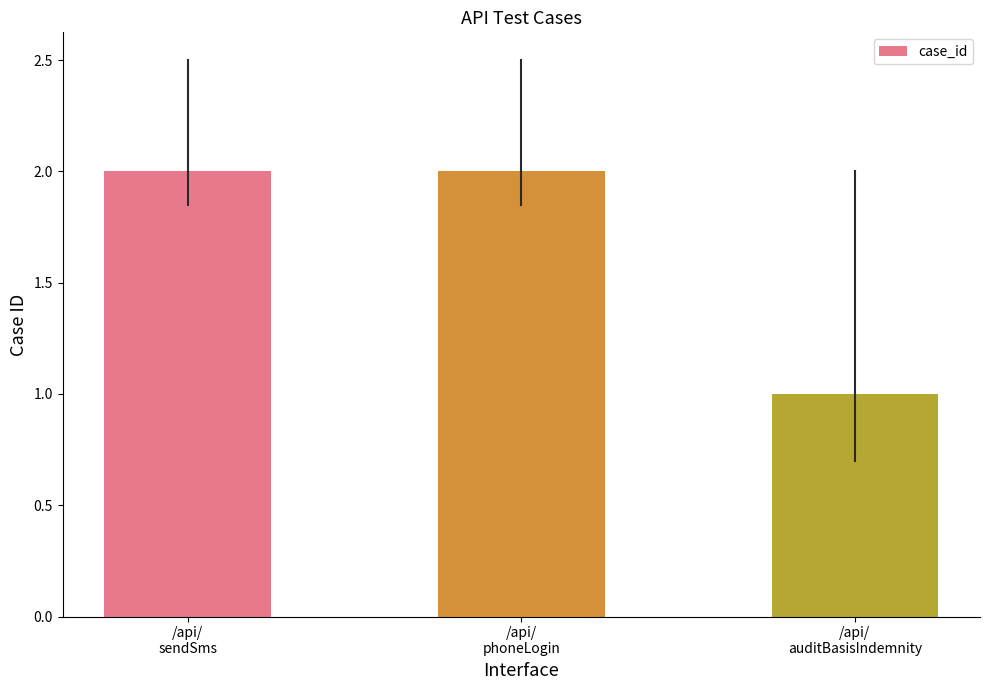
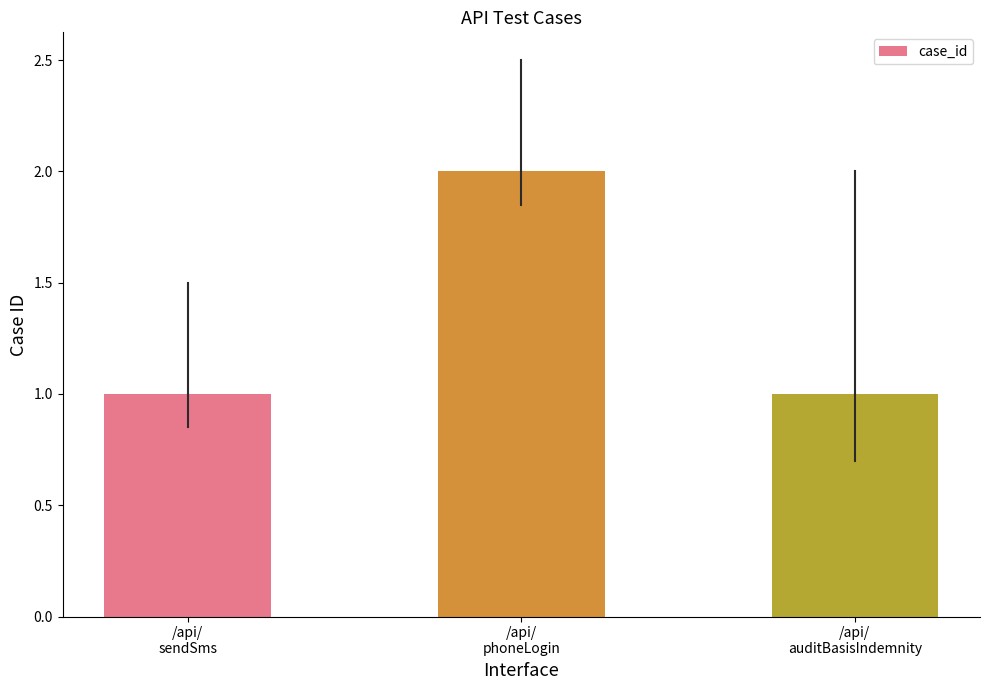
  {
    "case_id": {
-     "/api/ sendSms": 2,
+     "/api/ sendSms": 1,
      "/api/ phoneLogin": 2,
      "/api/ auditBasisIndemnity": 1
    }
  }
